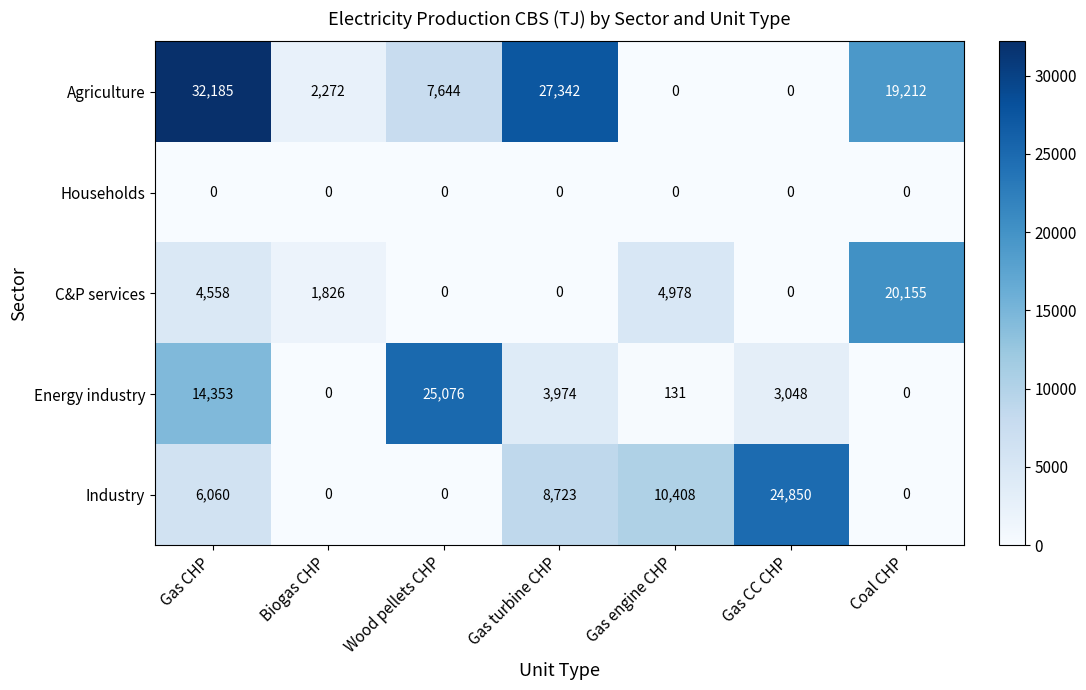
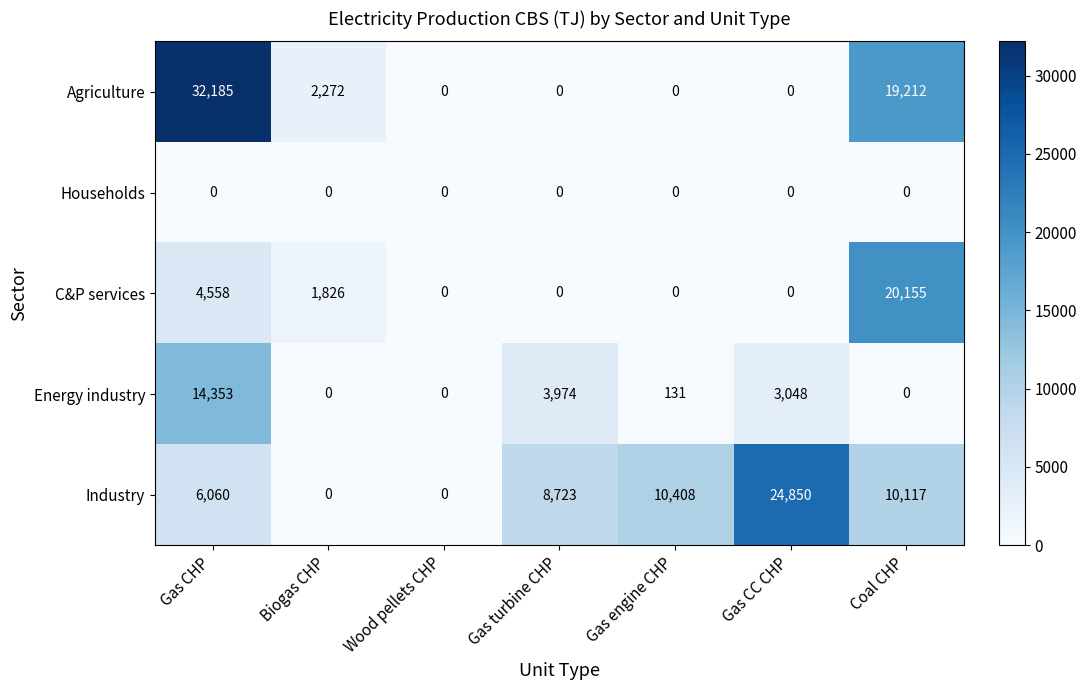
  {
    "Agriculture": {
      "Gas CHP": "32,185",
      "Biogas CHP": "2,272",
-     "Wood pellets CHP": "7,644",
-     "Gas turbine CHP": "27,342",
+     "Wood pellets CHP": "0",
+     "Gas turbine CHP": "0",
      "Gas engine CHP": "0",
      "Gas CC CHP": "0",
      "Coal CHP": "19,212"
    },
    "Households": {
      "Gas CHP": "0",
      "Biogas CHP": "0",
      "Wood pellets CHP": "0",
      "Gas turbine CHP": "0",
      "Gas engine CHP": "0",
      "Gas CC CHP": "0",
      "Coal CHP": "0"
    },
    "C&P services": {
      "Gas CHP": "4,558",
      "Biogas CHP": "1,826",
      "Wood pellets CHP": "0",
      "Gas turbine CHP": "0",
-     "Gas engine CHP": "4,978",
+     "Gas engine CHP": "0",
      "Gas CC CHP": "0",
      "Coal CHP": "20,155"
    },
    "Energy industry": {
      "Gas CHP": "14,353",
      "Biogas CHP": "0",
-     "Wood pellets CHP": "25,076",
+     "Wood pellets CHP": "0",
      "Gas turbine CHP": "3,974",
      "Gas engine CHP": "131",
      "Gas CC CHP": "3,048",
      "Coal CHP": "0"
    },
    "Industry": {
      "Gas CHP": "6,060",
      "Biogas CHP": "0",
      "Wood pellets CHP": "0",
      "Gas turbine CHP": "8,723",
      "Gas engine CHP": "10,408",
      "Gas CC CHP": "24,850",
-     "Coal CHP": "0"
+     "Coal CHP": "10,117"
    }
  }
